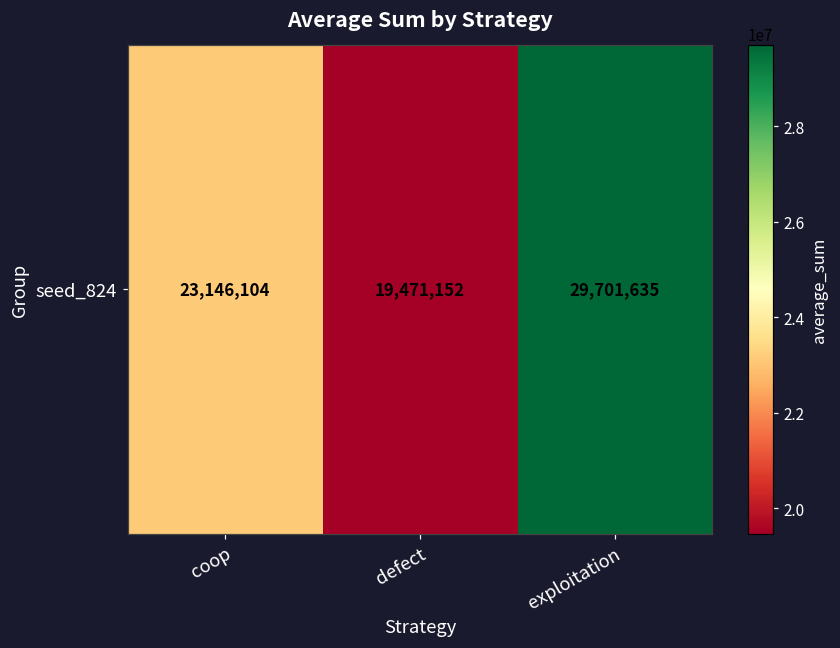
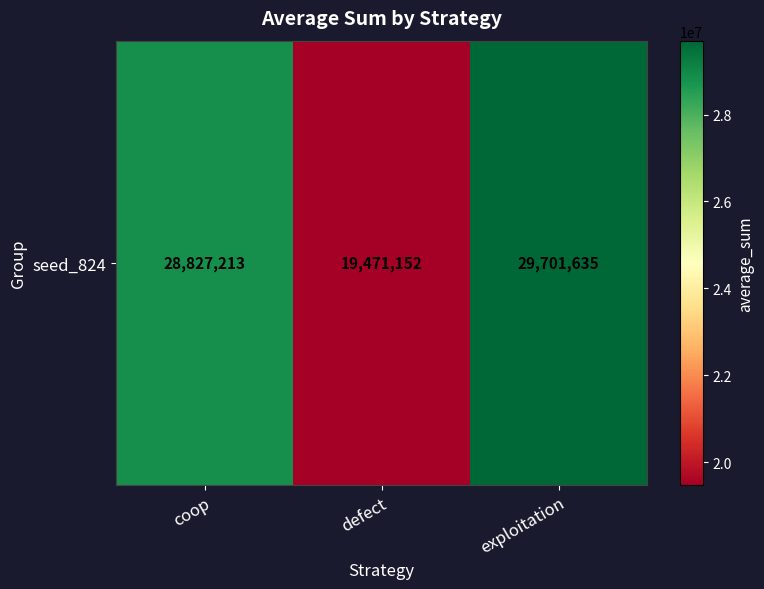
  {
    "seed_824": {
-     "coop": "23,146,104",
+     "coop": "28,827,213",
      "defect": "19,471,152",
      "exploitation": "29,701,635"
    }
  }
